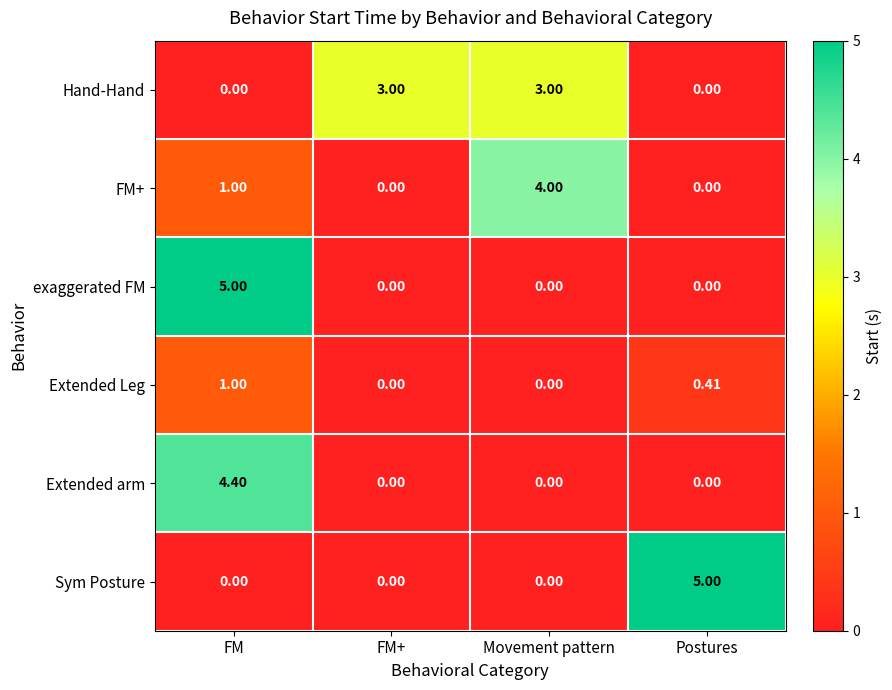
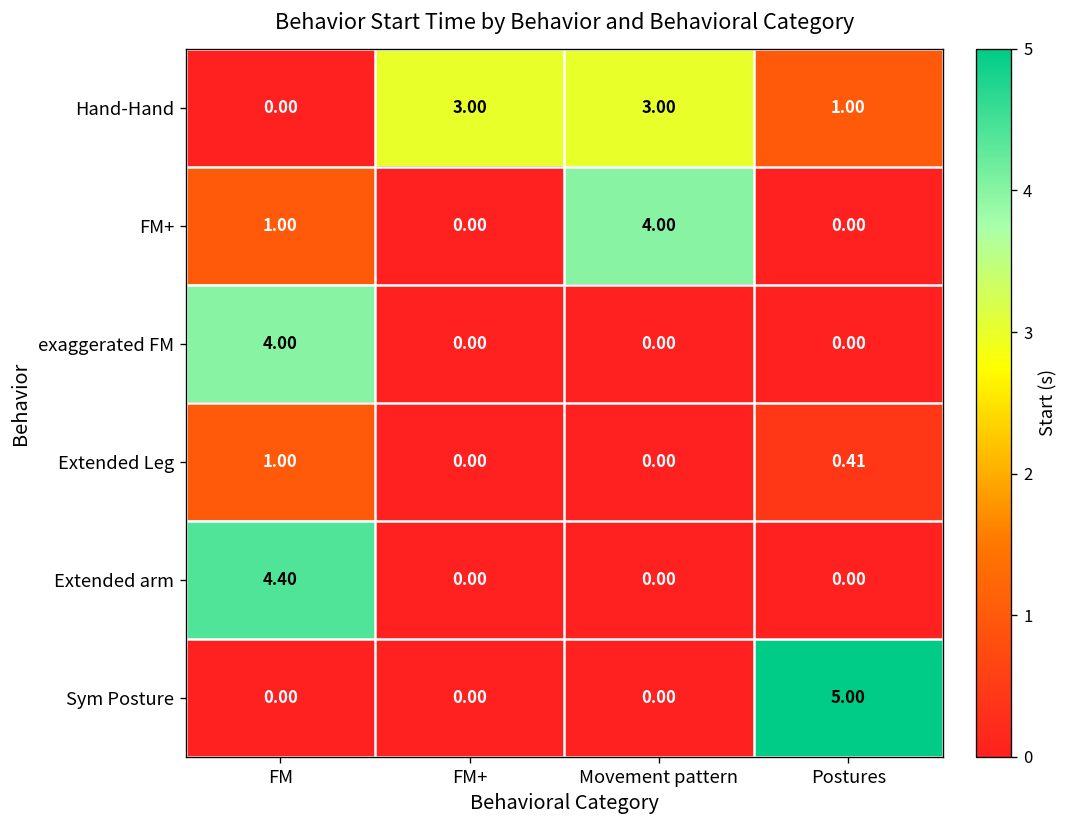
  {
    "Hand-Hand": {
      "FM": 0.00,
      "FM+": 3.00,
      "Movement pattern": 3.00,
-     "Postures": 0.00
+     "Postures": 1.00
    },
    "FM+": {
      "FM": 1.00,
      "FM+": 0.00,
      "Movement pattern": 4.00,
      "Postures": 0.00
    },
    "exaggerated FM": {
-     "FM": 5.00,
+     "FM": 4.00,
      "FM+": 0.00,
      "Movement pattern": 0.00,
      "Postures": 0.00
    },
    "Extended Leg": {
      "FM": 1.00,
      "FM+": 0.00,
      "Movement pattern": 0.00,
      "Postures": 0.41
    },
    "Extended arm": {
      "FM": 4.40,
      "FM+": 0.00,
      "Movement pattern": 0.00,
      "Postures": 0.00
    },
    "Sym Posture": {
      "FM": 0.00,
      "FM+": 0.00,
      "Movement pattern": 0.00,
      "Postures": 5.00
    }
  }
